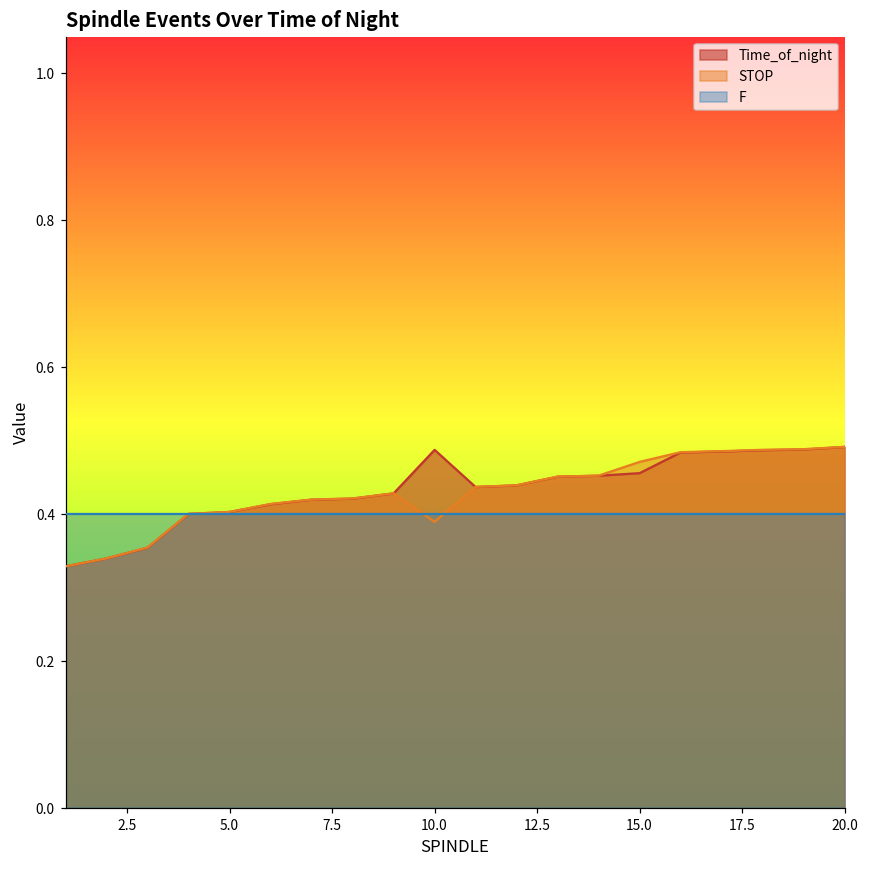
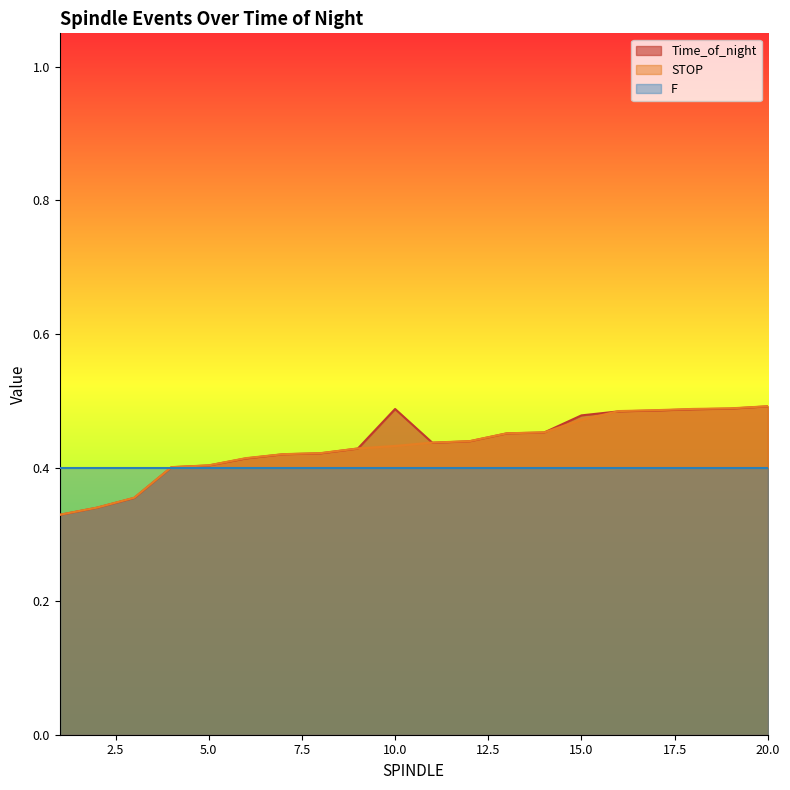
  {
    "Time_of_night": {
      "10.0": 0.49,
-     "15.0": 0.46
+     "15.0": 0.48
    },
    "STOP": {
-     "10.0": 0.39,
+     "10.0": 0.43,
      "15.0": 0.47
    },
    "F": {
      "10.0": 0.40,
      "15.0": 0.40,
      "20.0": 0.40
    }
  }
